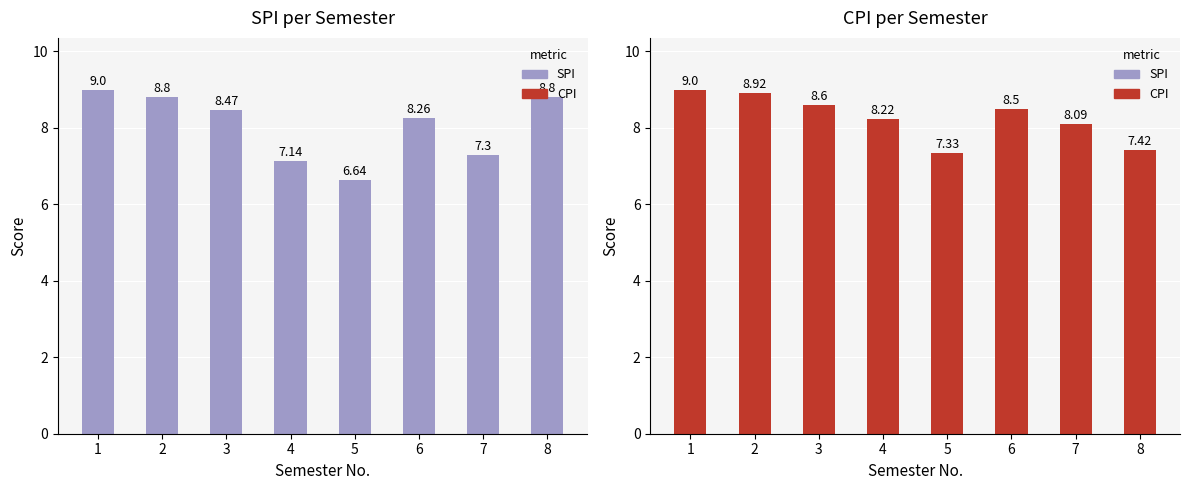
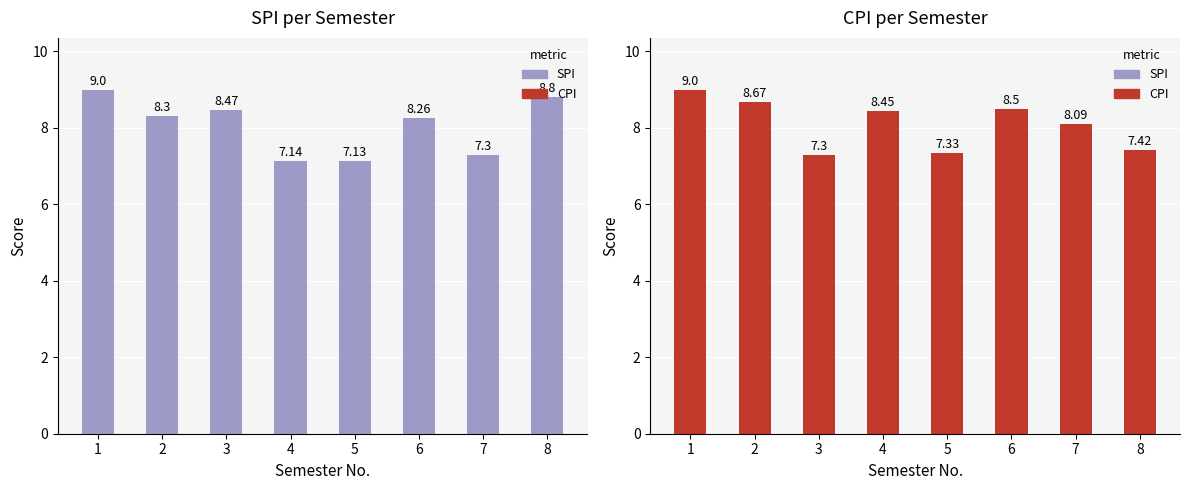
  {
    "SPI per Semester": {
      "1": 9.0,
-     "2": 8.8,
+     "2": 8.3,
      "3": 8.47,
      "4": 7.14,
-     "5": 6.64,
+     "5": 7.13,
      "6": 8.26,
      "7": 7.3,
      "8": 8.8
    },
    "CPI per Semester": {
      "1": 9.0,
-     "2": 8.92,
-     "3": 8.6,
-     "4": 8.22,
+     "2": 8.67,
+     "3": 7.3,
+     "4": 8.45,
      "5": 7.33,
      "6": 8.5,
      "7": 8.09,
      "8": 7.42
    }
  }
